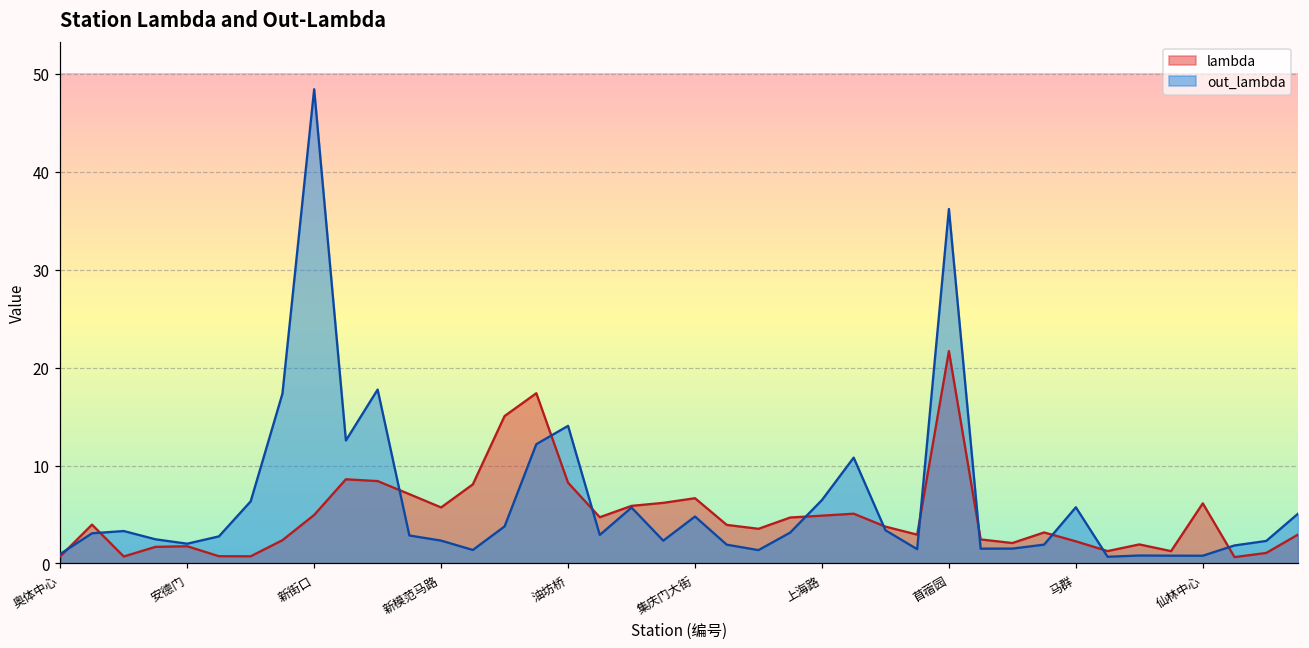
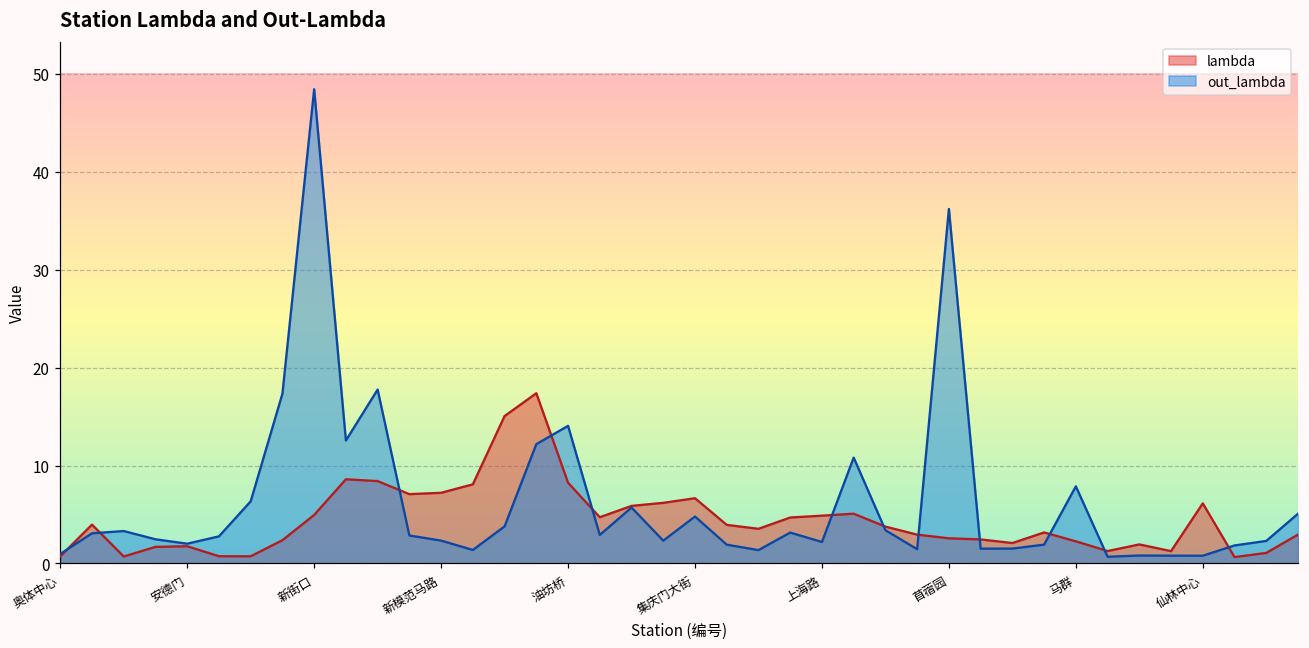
  {
    "lambda": {
      "新街口": 5,
-     "新模范马路": 6,
+     "新模范马路": 7,
      "油坊桥": 8,
      "集庆门大街": 7,
      "上海路": 5,
-     "苜蓿园": 22,
+     "苜蓿园": 3,
      "马群": 2,
      "仙林中心": 6
    },
    "out_lambda": {
      "新街口": 48,
      "新模范马路": 2,
      "油坊桥": 14,
      "集庆门大街": 5,
-     "上海路": 6,
+     "上海路": 2,
      "苜蓿园": 36,
-     "马群": 6,
+     "马群": 8,
      "仙林中心": 1
    }
  }
